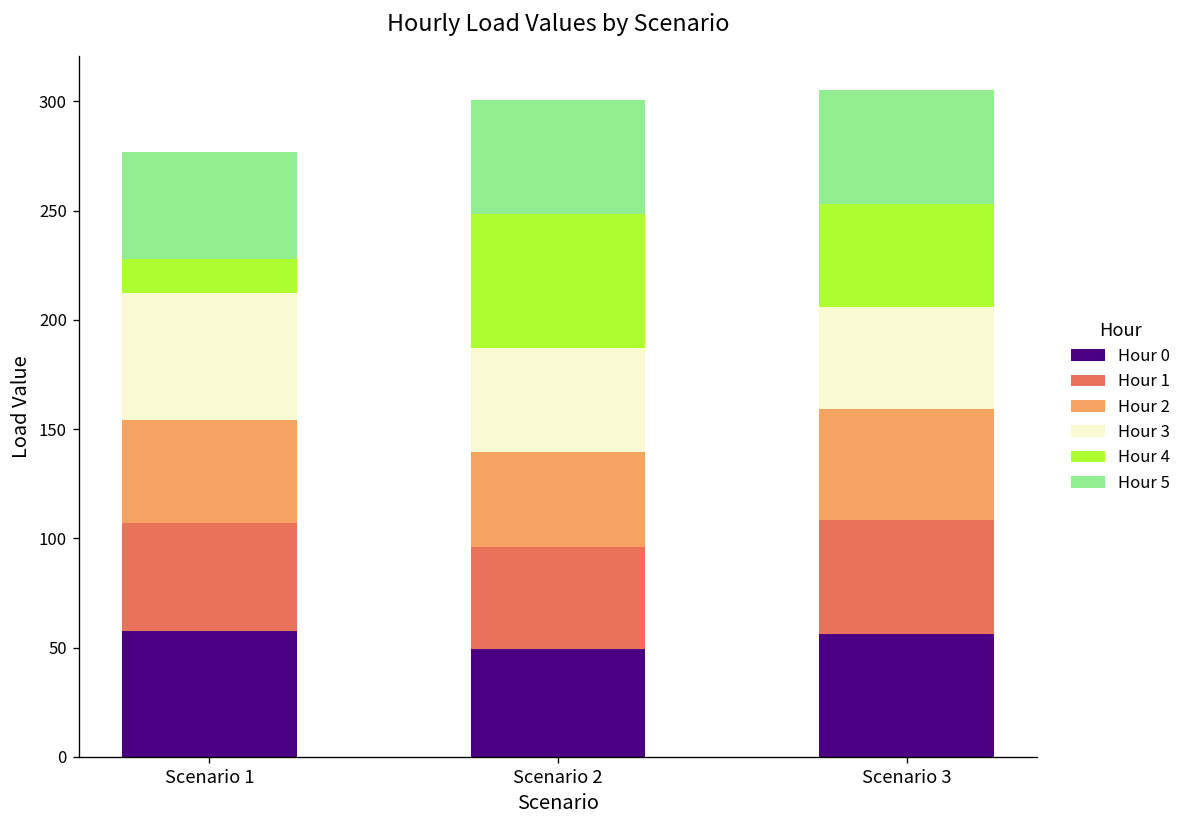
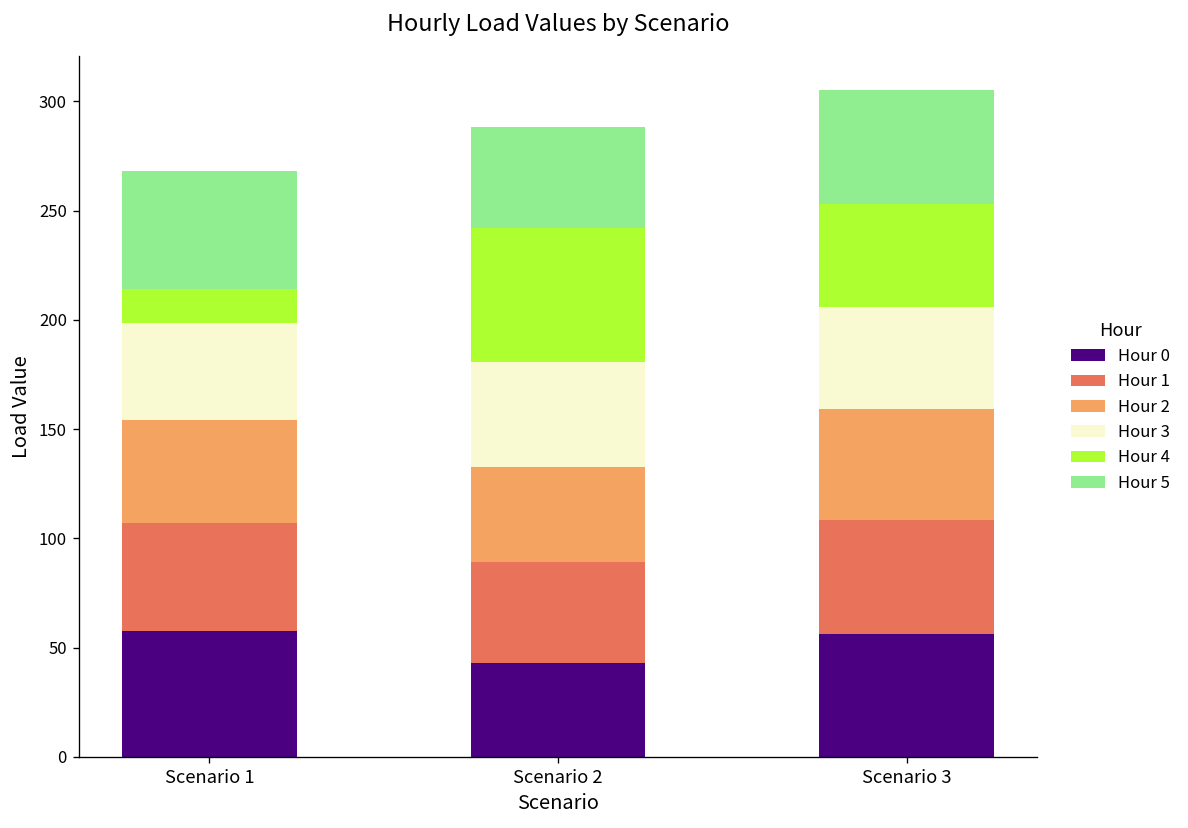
  {
    "Hour 0": {
      "Scenario 1": 58,
-     "Scenario 2": 49,
+     "Scenario 2": 43,
      "Scenario 3": 56
    },
    "Hour 3": {
-     "Scenario 1": 58,
+     "Scenario 1": 44,
      "Scenario 2": 48,
      "Scenario 3": 47
    },
    "Hour 4": {
      "Scenario 1": 16,
      "Scenario 2": 61,
      "Scenario 3": 47
    },
    "Hour 5": {
-     "Scenario 1": 49,
-     "Scenario 2": 52,
+     "Scenario 1": 54,
+     "Scenario 2": 46,
      "Scenario 3": 52
    }
  }
